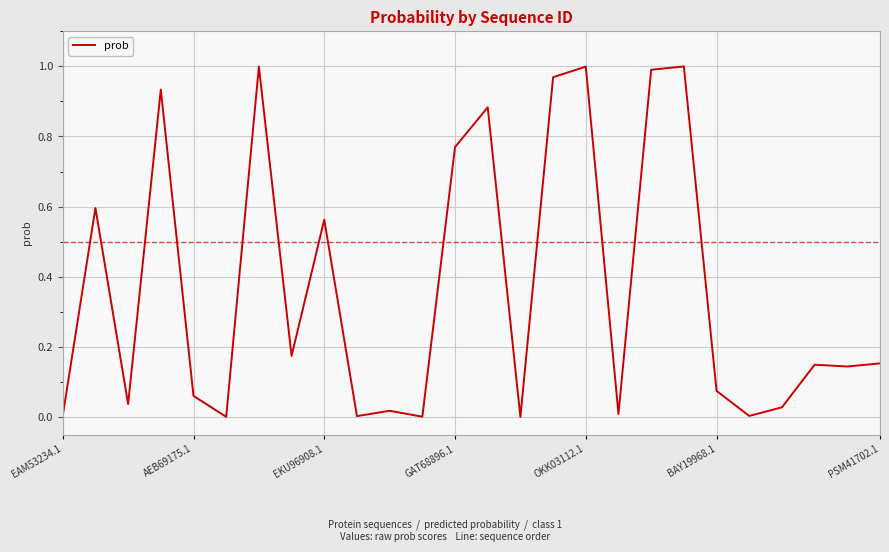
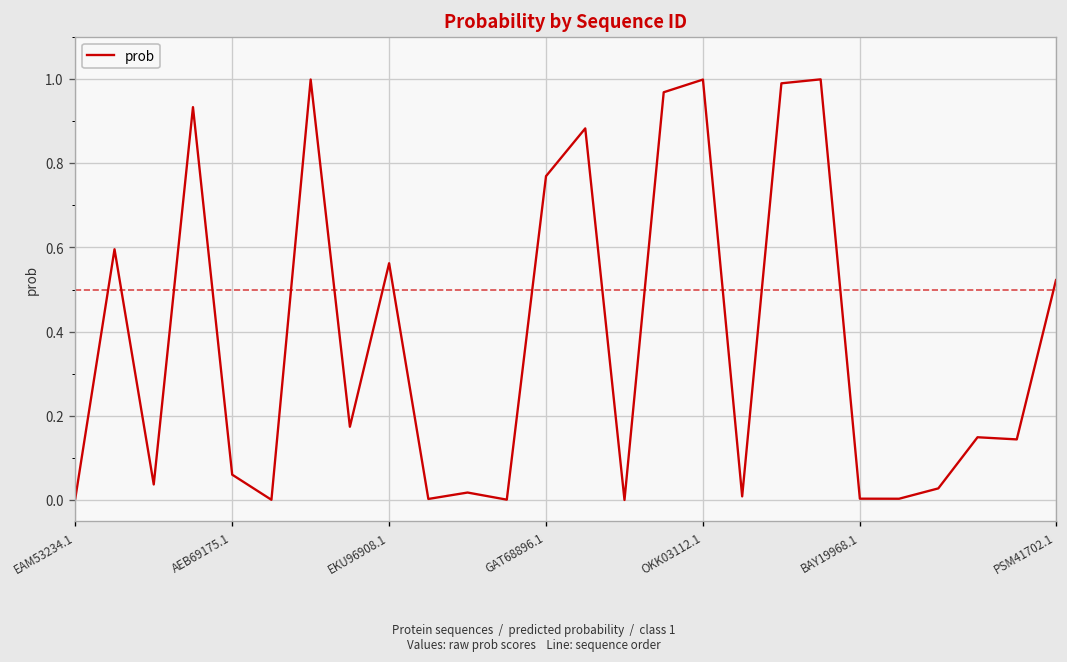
  {
    "EAM53234.1": 0.00,
    "AEB69175.1": 0.06,
    "EKU96908.1": 0.56,
    "GAT68896.1": 0.77,
    "OKK03112.1": 1.00,
-   "BAY19968.1": 0.07,
-   "PSM41702.1": 0.15
+   "BAY19968.1": 0.00,
+   "PSM41702.1": 0.52
  }
